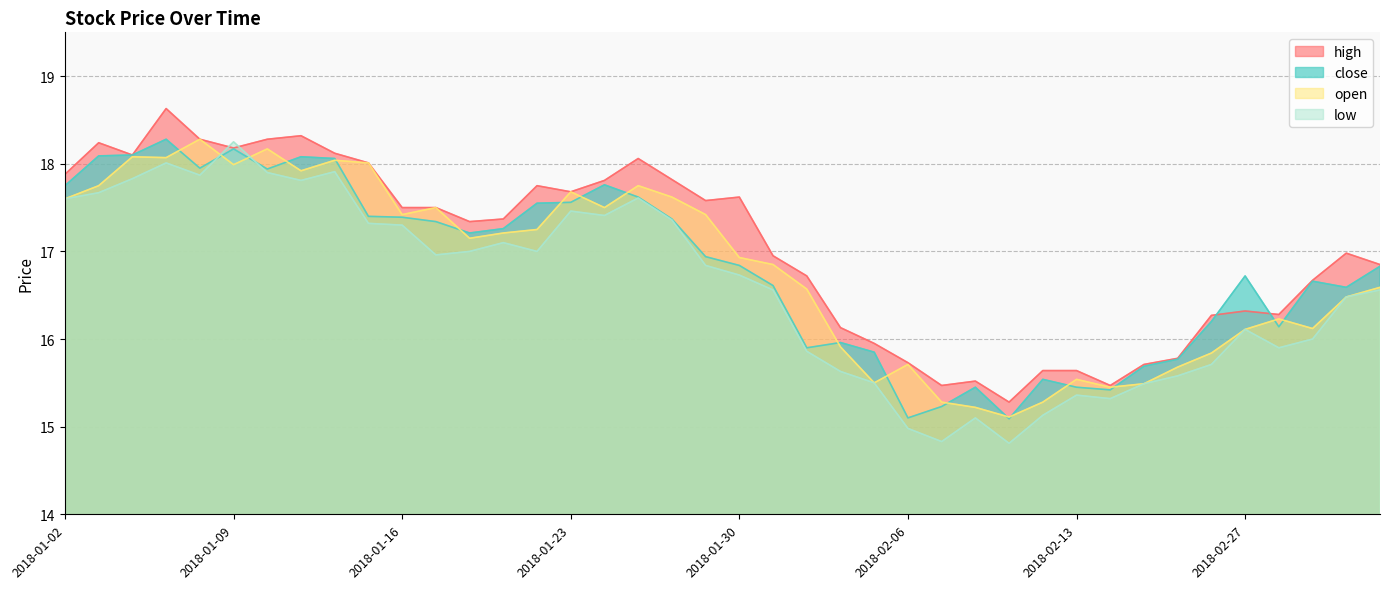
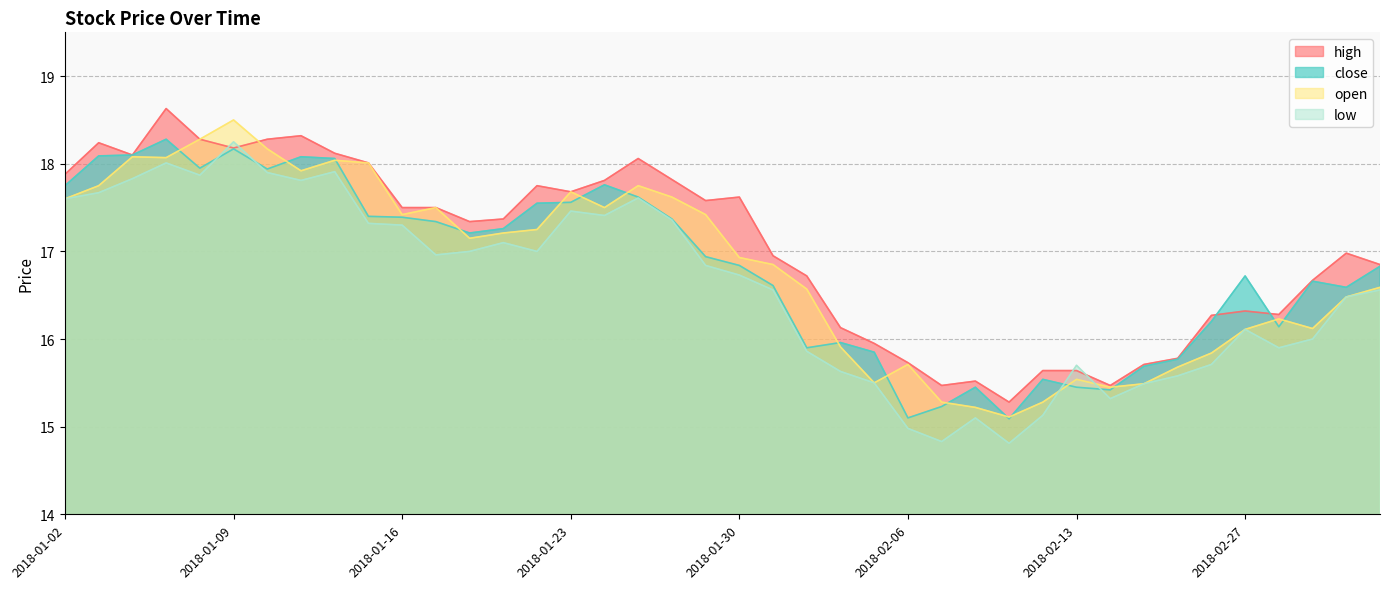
  {
    "high": {
      "2018-01-02": 17.9,
      "2018-01-16": 17.5,
      "2018-01-30": 17.6,
      "2018-02-13": 15.6,
      "2018-02-27": 16.3
    },
    "close": {
      "2018-01-02": 17.8,
      "2018-01-16": 17.4,
      "2018-01-23": 17.6,
      "2018-01-30": 16.8,
      "2018-02-06": 15.1,
      "2018-02-13": 15.5,
      "2018-02-27": 16.7
    },
    "open": {
-     "2018-01-09": 18.0,
+     "2018-01-09": 18.5,
      "2018-01-16": 17.4,
      "2018-01-30": 16.9,
      "2018-02-13": 15.5
    },
    "low": {
      "2018-01-09": 18.3,
      "2018-01-16": 17.3,
      "2018-01-23": 17.5,
      "2018-01-30": 16.7,
      "2018-02-06": 15.0,
-     "2018-02-13": 15.4
+     "2018-02-13": 15.7
    }
  }
